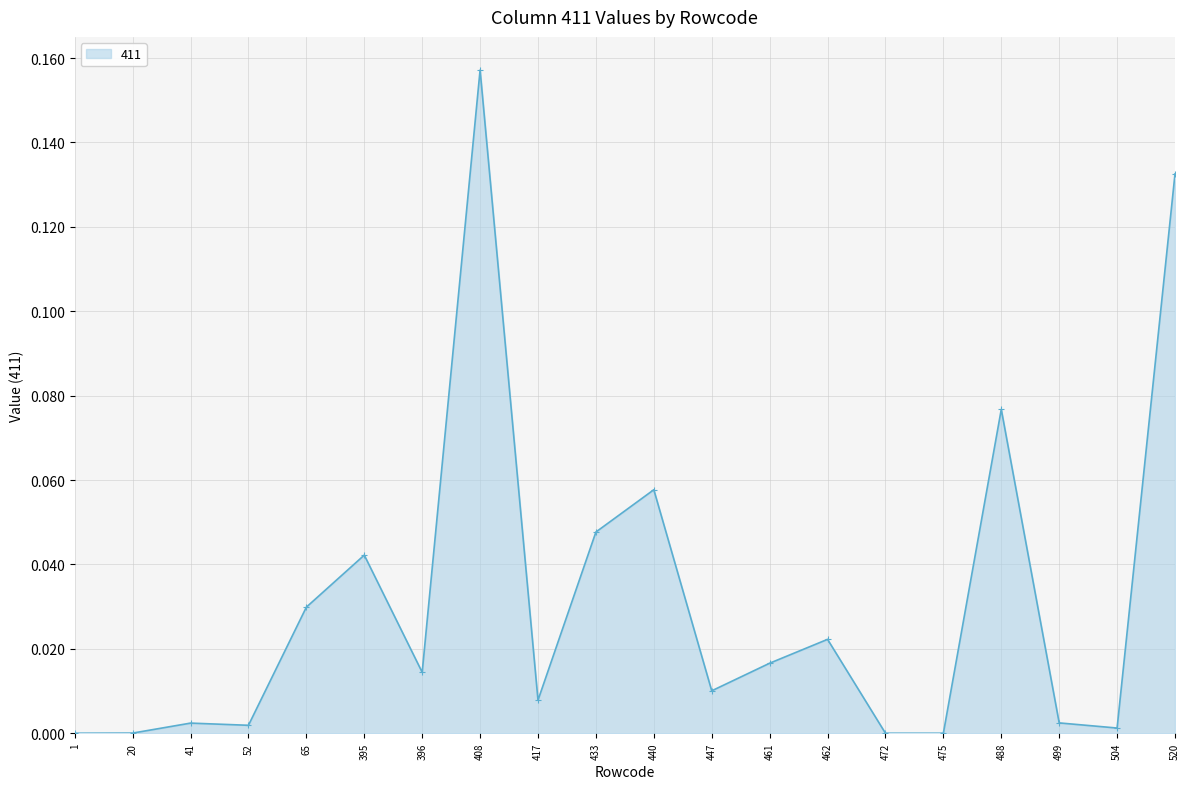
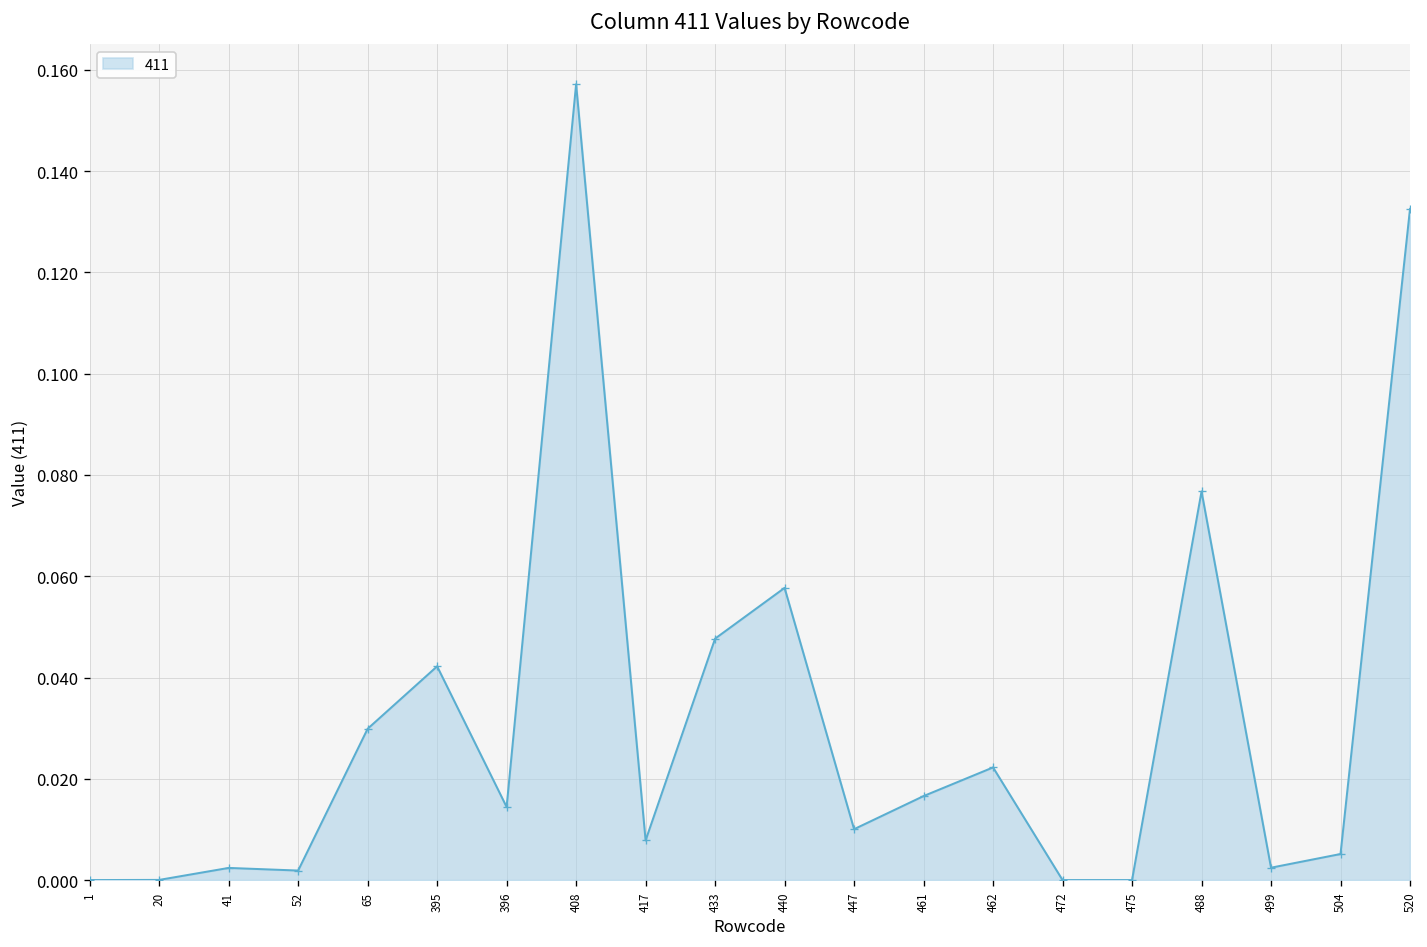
  {
    "1": 0.000,
    "20": 0.000,
    "41": 0.002,
    "52": 0.002,
    "65": 0.030,
    "395": 0.042,
    "396": 0.014,
    "408": 0.157,
    "417": 0.008,
    "433": 0.048,
    "440": 0.058,
    "447": 0.010,
    "461": 0.017,
    "462": 0.022,
    "472": 0.000,
    "475": 0.000,
    "488": 0.077,
    "499": 0.002,
-   "504": 0.001,
+   "504": 0.005,
    "520": 0.133
  }
